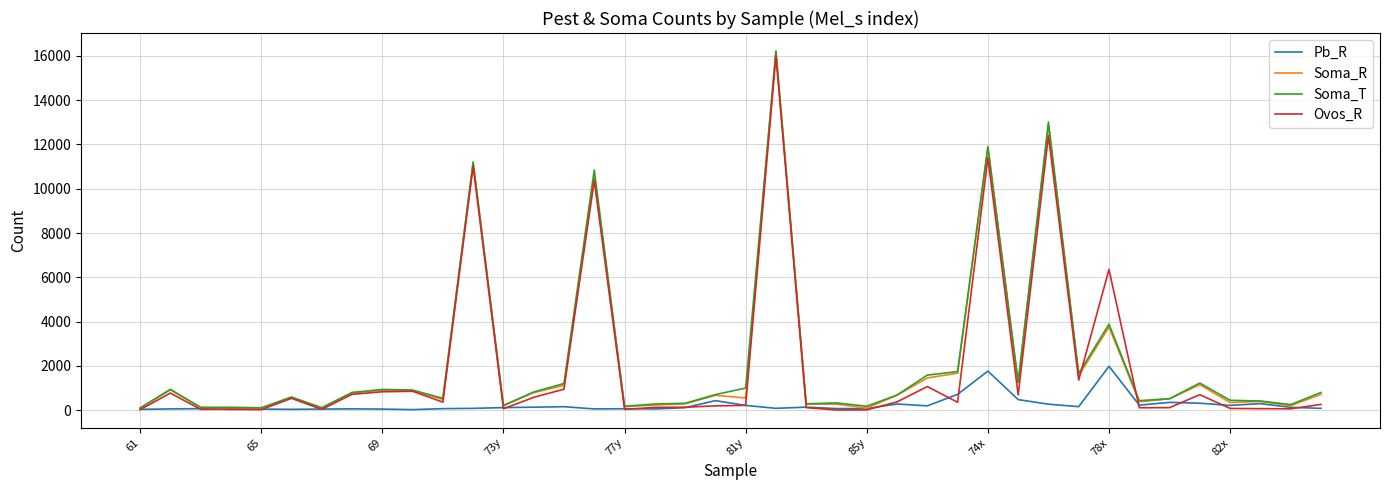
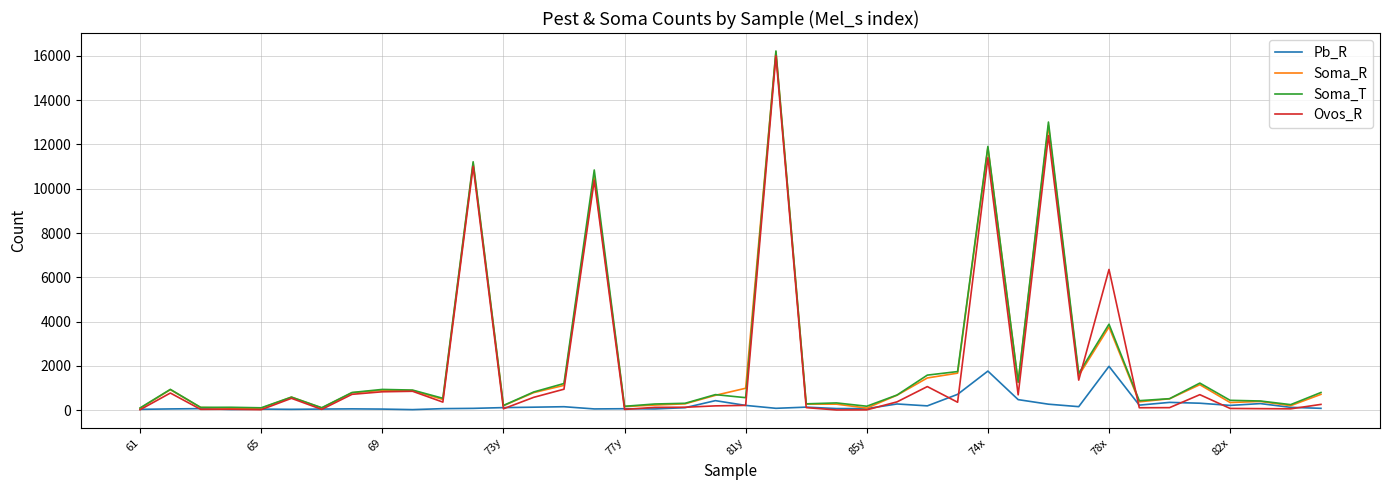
  {
    "Pb_R": {
      "69": 100,
      "74x": 1800,
      "78x": 2000,
      "82x": 200
    },
    "Soma_R": {
-     "81y": 600,
+     "81y": 1000,
      "78x": 3800
    },
    "Soma_T": {
-     "81y": 1000,
+     "81y": 600,
      "78x": 3900
    },
    "Ovos_R": {
      "74x": 11400,
      "78x": 6400,
      "82x": 100
    }
  }
